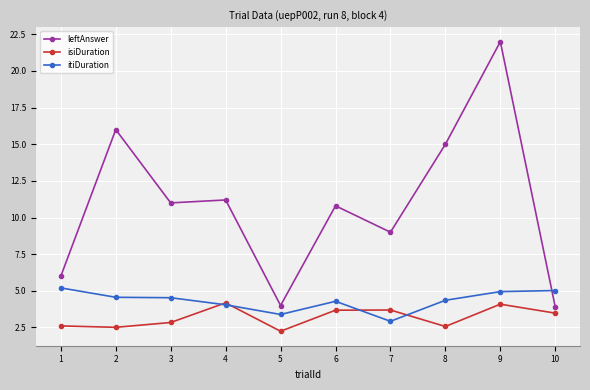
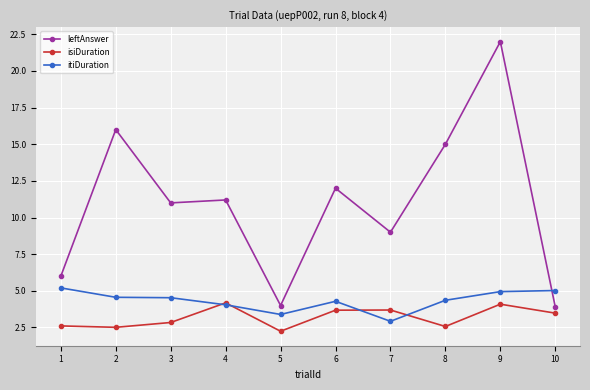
  {
    "leftAnswer": {
      "1": 6.0,
      "2": 16.0,
      "3": 11.0,
      "4": 11.2,
      "5": 4.0,
-     "6": 10.8,
+     "6": 12.0,
      "7": 9.0,
      "8": 15.0,
      "9": 22.0,
      "10": 3.9
    },
    "isiDuration": {
      "1": 2.6,
      "2": 2.5,
      "3": 2.8,
      "5": 2.2,
      "6": 3.7,
      "7": 3.7,
      "8": 2.6,
      "9": 4.1,
      "10": 3.5
    },
    "itiDuration": {
      "1": 5.2,
      "2": 4.6,
      "3": 4.5,
      "5": 3.4,
      "6": 4.3,
      "7": 2.9,
      "8": 4.4,
      "9": 4.9,
      "10": 5.0
    }
  }
